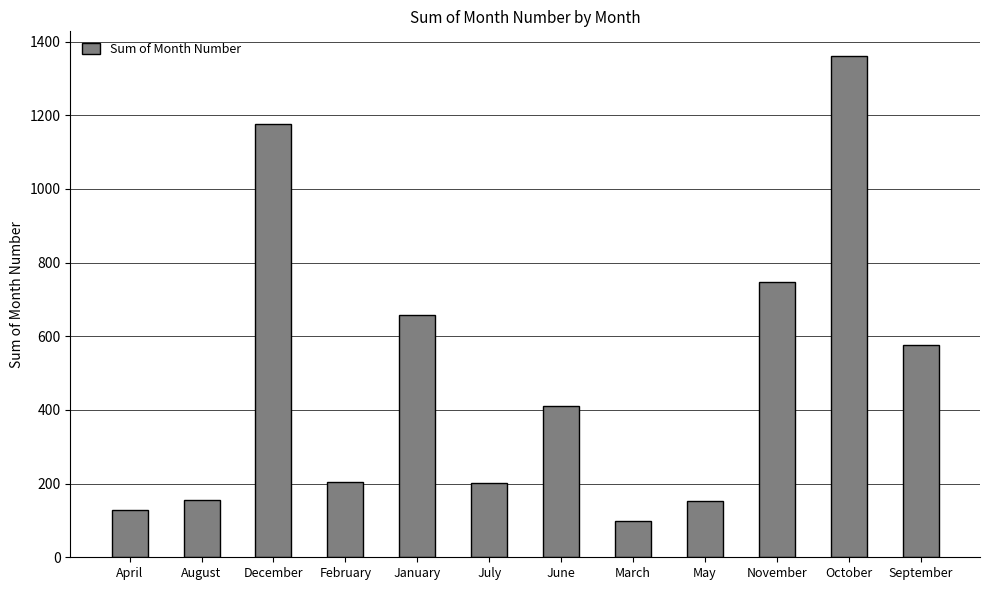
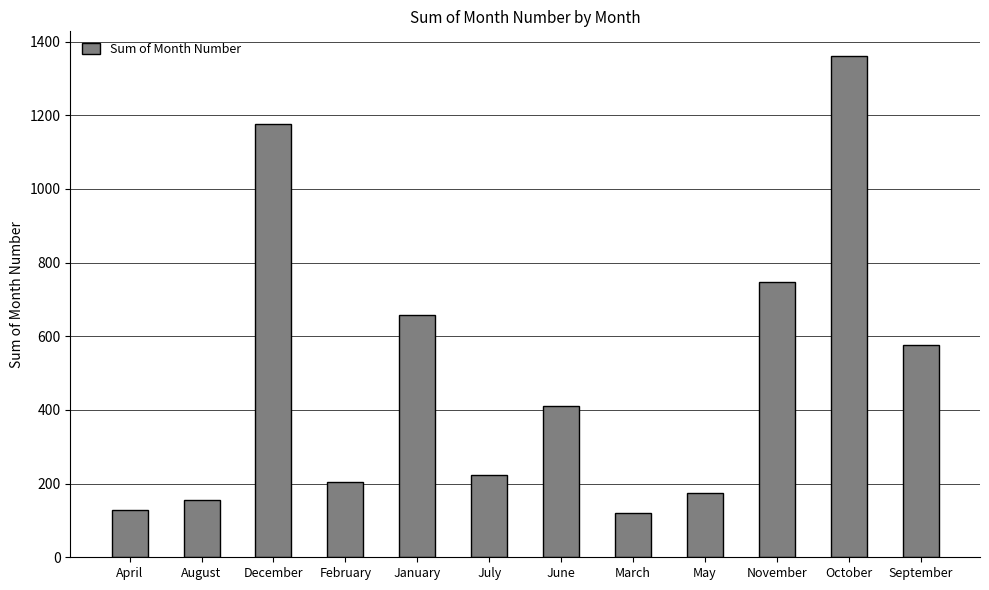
  {
    "April": 130,
    "August": 160,
    "December": 1180,
    "February": 210,
    "January": 660,
-   "July": 200,
+   "July": 220,
    "June": 410,
-   "March": 100,
-   "May": 150,
+   "March": 120,
+   "May": 180,
    "November": 750,
    "October": 1360,
    "September": 580
  }
